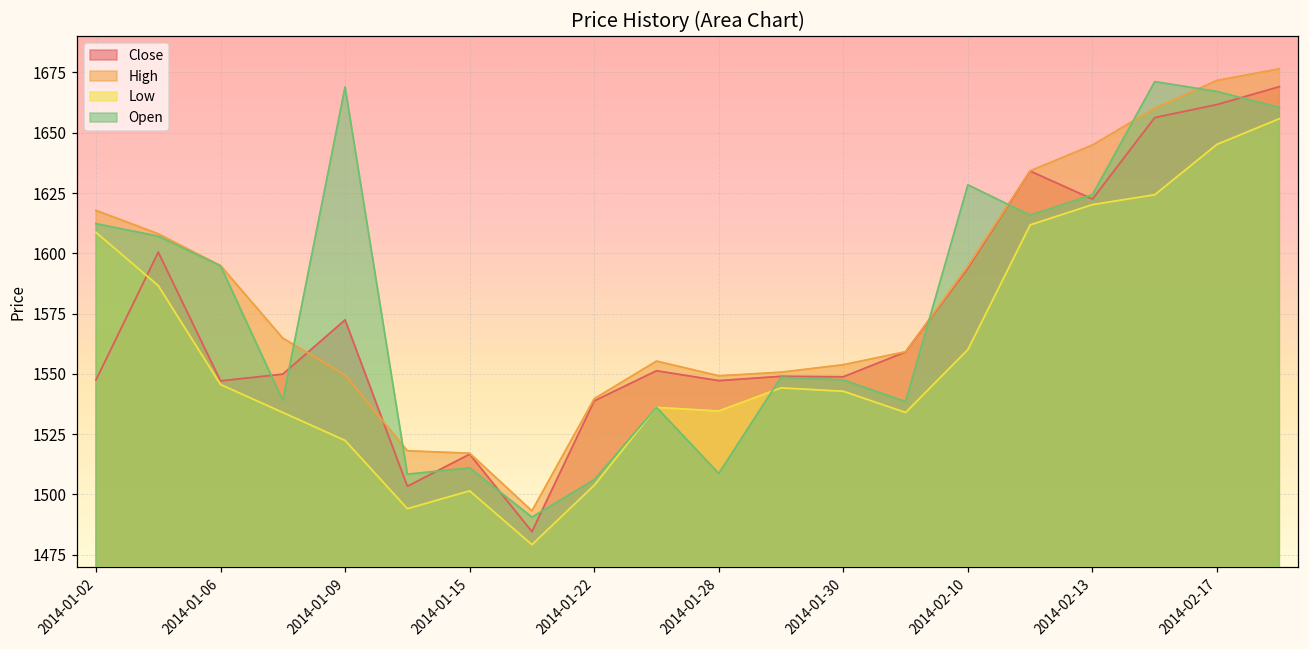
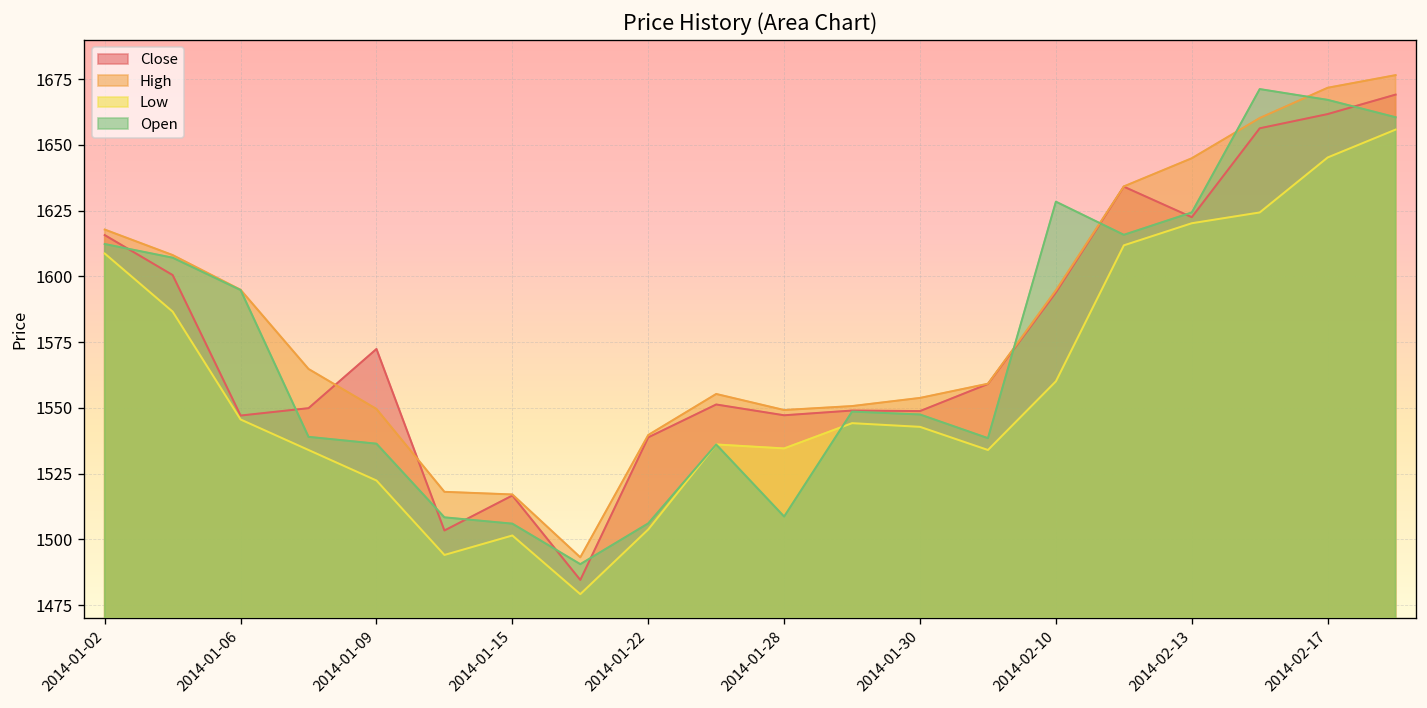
  {
    "Close": {
-     "2014-01-02": 1548,
+     "2014-01-02": 1616,
      "2014-01-06": 1547,
      "2014-01-09": 1572,
      "2014-01-28": 1547,
      "2014-01-30": 1549,
      "2014-02-13": 1623,
      "2014-02-17": 1662
    },
    "Open": {
      "2014-01-02": 1612,
-     "2014-01-09": 1669,
-     "2014-01-15": 1511,
+     "2014-01-09": 1536,
+     "2014-01-15": 1506,
      "2014-01-22": 1506,
      "2014-01-28": 1509,
      "2014-01-30": 1548,
      "2014-02-10": 1628,
      "2014-02-13": 1624,
      "2014-02-17": 1667
    }
  }
